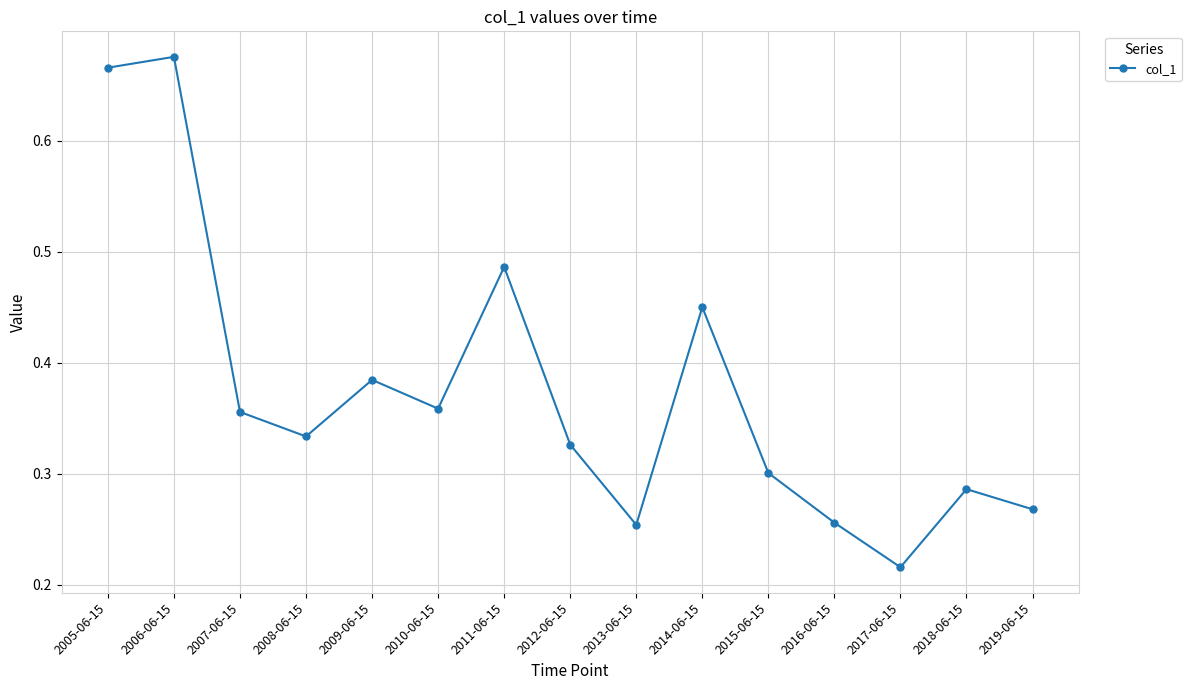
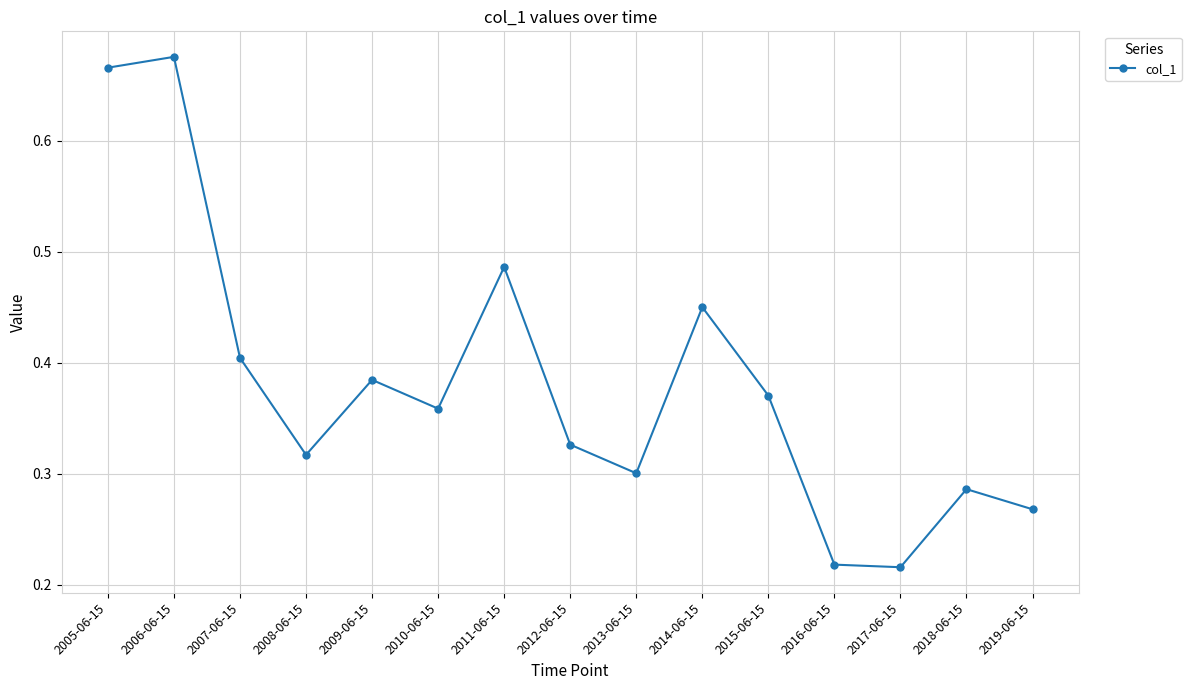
  {
    "2005-06-15": 0.666,
    "2006-06-15": 0.676,
-   "2007-06-15": 0.356,
-   "2008-06-15": 0.334,
+   "2007-06-15": 0.404,
+   "2008-06-15": 0.317,
    "2009-06-15": 0.385,
    "2010-06-15": 0.359,
    "2011-06-15": 0.486,
    "2012-06-15": 0.326,
-   "2013-06-15": 0.254,
+   "2013-06-15": 0.300,
    "2014-06-15": 0.450,
-   "2015-06-15": 0.301,
-   "2016-06-15": 0.256,
+   "2015-06-15": 0.370,
+   "2016-06-15": 0.218,
    "2017-06-15": 0.216,
    "2018-06-15": 0.286,
    "2019-06-15": 0.268
  }
